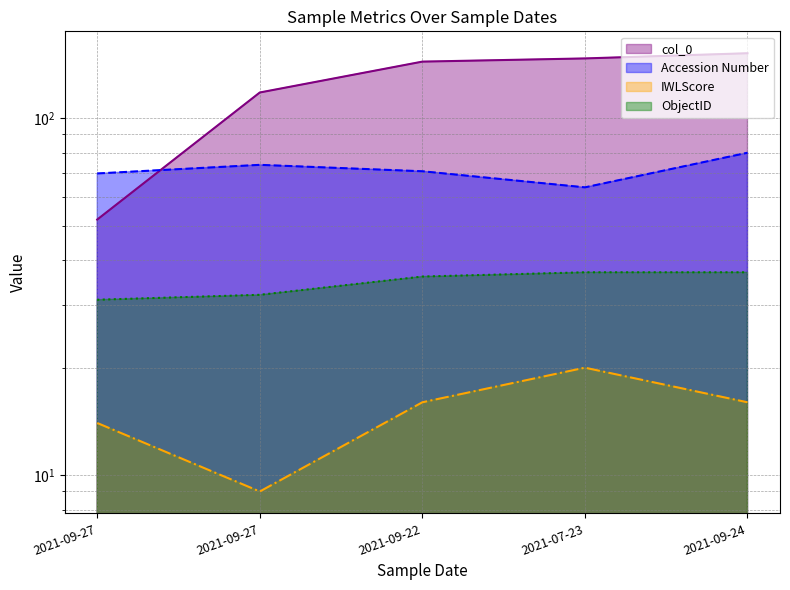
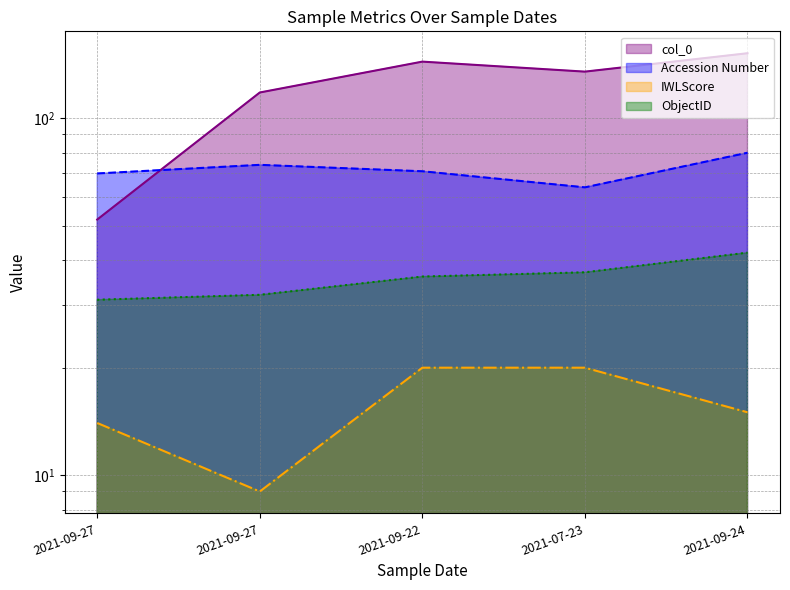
  {
    "col_0": {
      "2021-09-22": 144,
-     "2021-07-23": 147
+     "2021-07-23": 135
    },
    "Accession Number": {
      "2021-09-22": 71,
      "2021-07-23": 64,
      "2021-09-24": 80
    },
    "IWLScore": {
-     "2021-09-22": 16,
+     "2021-09-22": 20,
      "2021-07-23": 20,
-     "2021-09-24": 16
+     "2021-09-24": 15
    },
    "ObjectID": {
      "2021-09-22": 36,
      "2021-07-23": 37,
-     "2021-09-24": 37
+     "2021-09-24": 42
    }
  }
